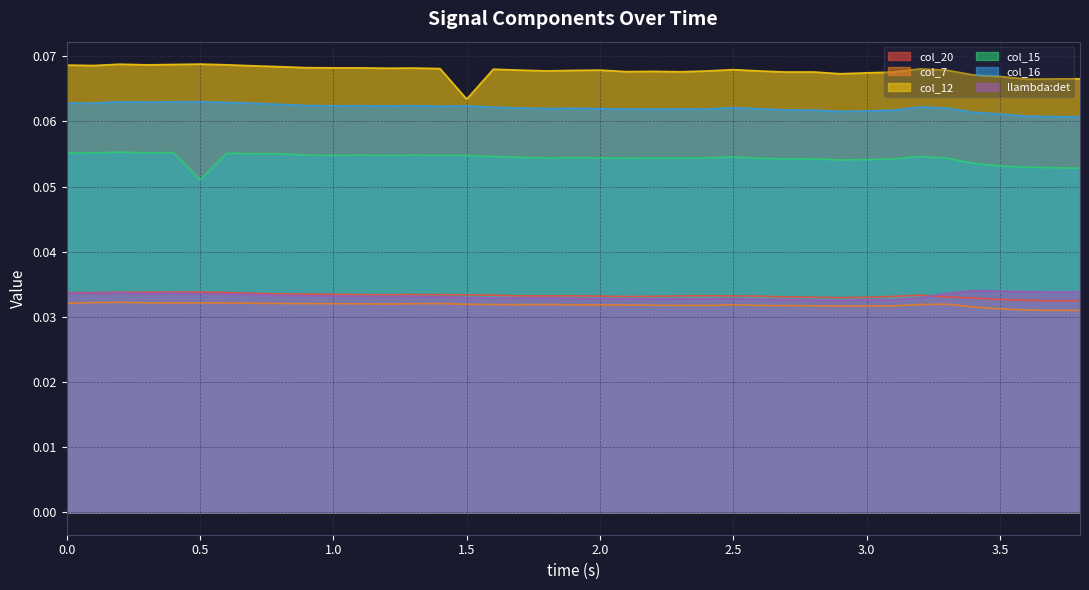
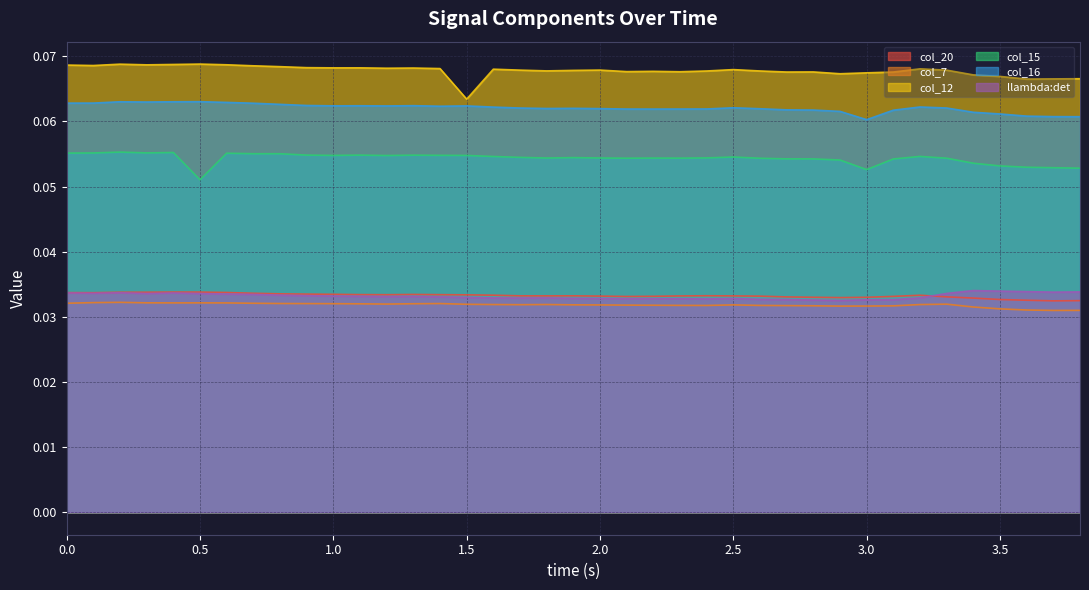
  {
    "col_12": {
      "0.0": 0.069,
      "0.5": 0.069,
      "1.0": 0.068,
      "1.5": 0.063,
      "2.0": 0.068,
      "2.5": 0.068,
      "3.0": 0.067
    },
    "col_15": {
      "0.0": 0.055,
      "0.5": 0.051,
      "1.0": 0.055,
      "1.5": 0.055,
      "2.0": 0.054,
      "2.5": 0.055,
-     "3.0": 0.054,
+     "3.0": 0.053,
      "3.5": 0.053
    },
    "col_16": {
      "0.0": 0.063,
      "0.5": 0.063,
      "1.0": 0.062,
      "1.5": 0.062,
      "2.0": 0.062,
      "2.5": 0.062,
-     "3.0": 0.062,
+     "3.0": 0.060,
      "3.5": 0.061
    },
    "llambda:det": {
      "1.5": 0.033,
      "2.5": 0.033,
      "3.5": 0.034
    }
  }
